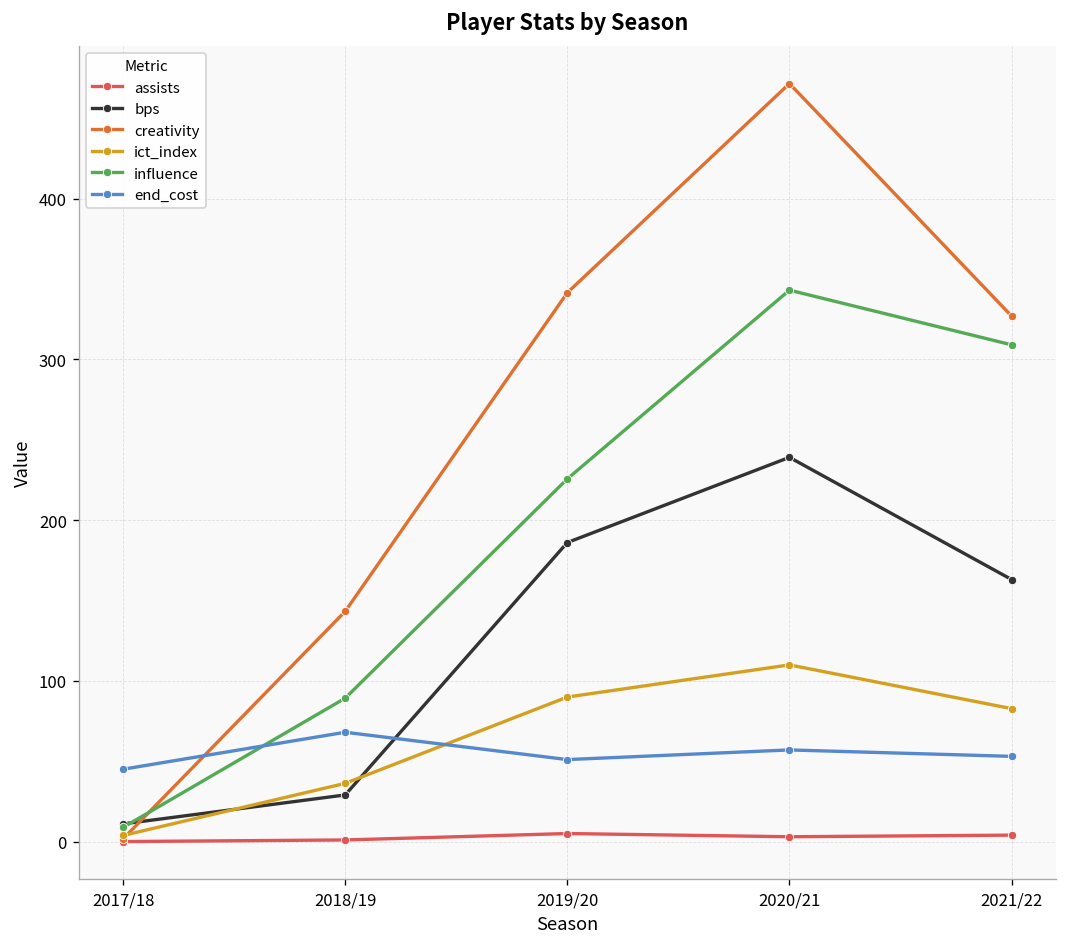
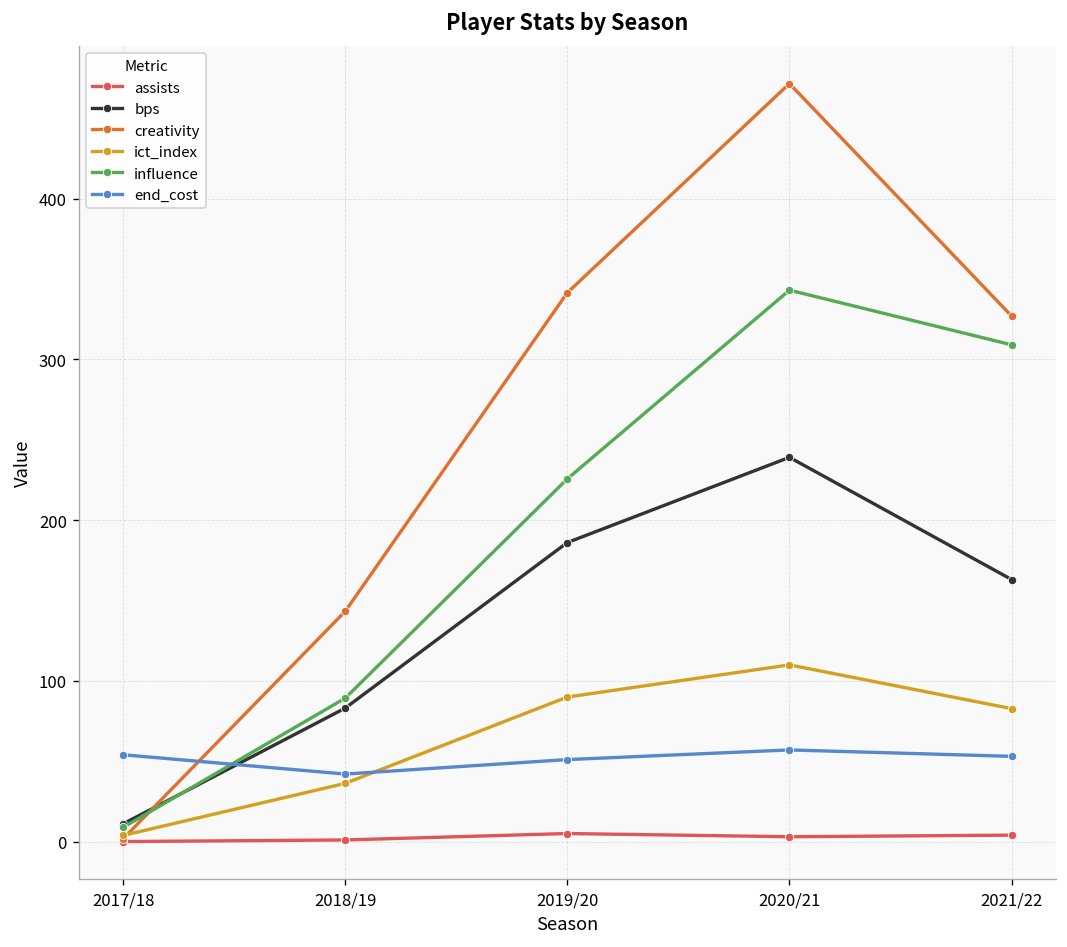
  {
    "bps": {
      "2017/18": 11,
-     "2018/19": 29,
+     "2018/19": 83,
      "2019/20": 186,
      "2020/21": 239,
      "2021/22": 163
    },
    "influence": {
      "2017/18": 9,
      "2018/19": 89,
      "2019/20": 226,
      "2020/21": 343,
      "2021/22": 309
    },
    "end_cost": {
-     "2017/18": 45,
-     "2018/19": 68,
+     "2017/18": 54,
+     "2018/19": 42,
      "2019/20": 51,
      "2020/21": 57,
      "2021/22": 53
    }
  }
